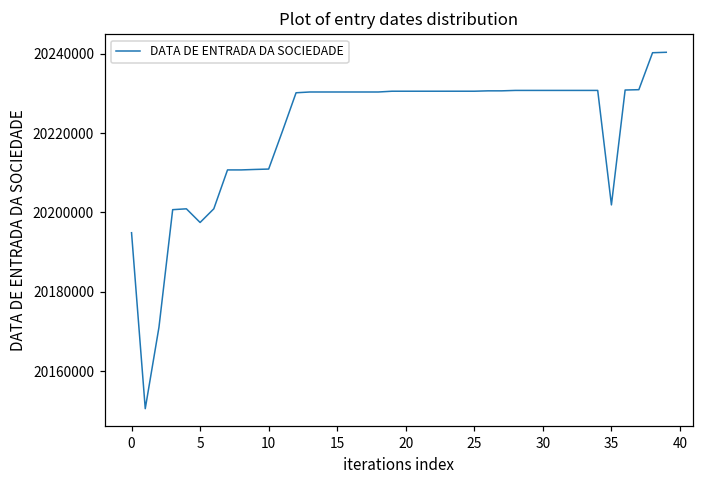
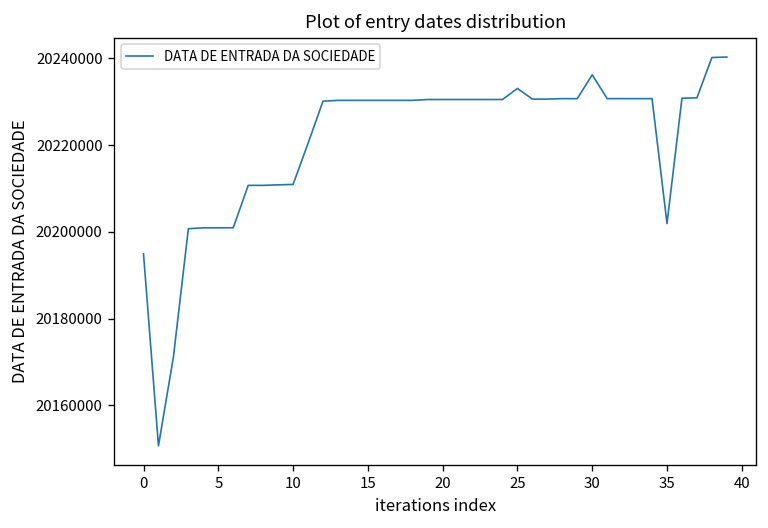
  {
    "0": 20195000,
-   "5": 20197000,
+   "5": 20201000,
    "10": 20211000,
    "15": 20230000,
    "20": 20231000,
-   "25": 20231000,
-   "30": 20231000,
+   "25": 20233000,
+   "30": 20236000,
    "35": 20202000
  }
